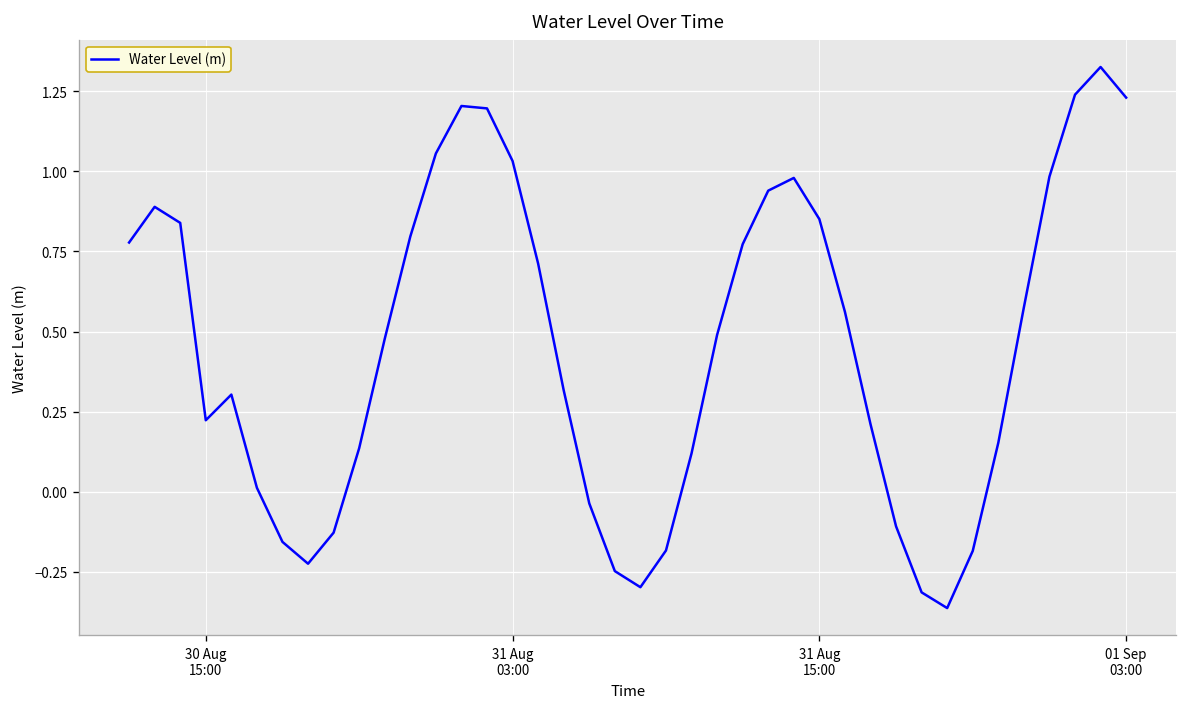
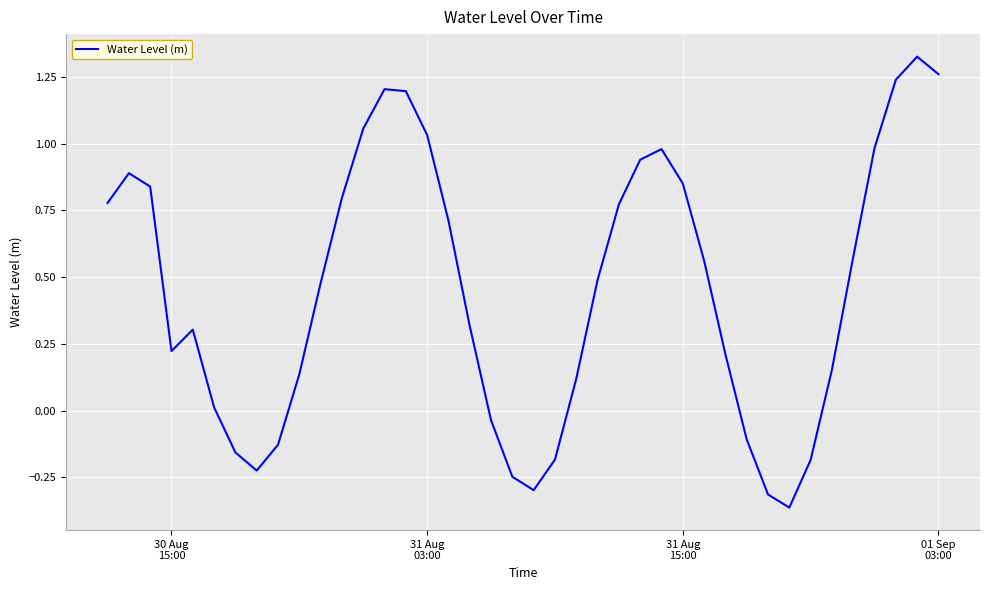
  {
    "30 Aug 15:00": 0.22,
    "31 Aug 03:00": 1.03,
    "31 Aug 15:00": 0.85,
-   "01 Sep 03:00": 1.23
+   "01 Sep 03:00": 1.26
  }
